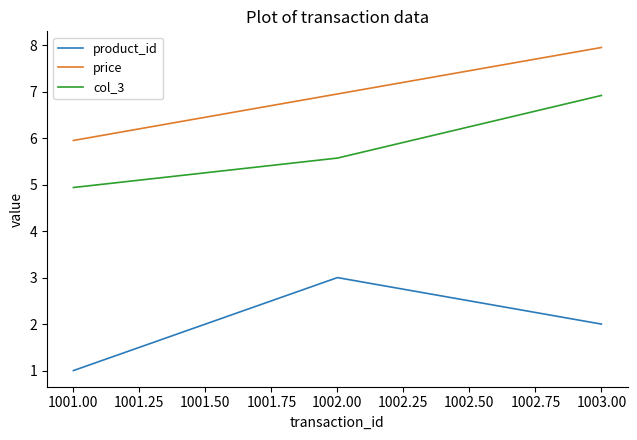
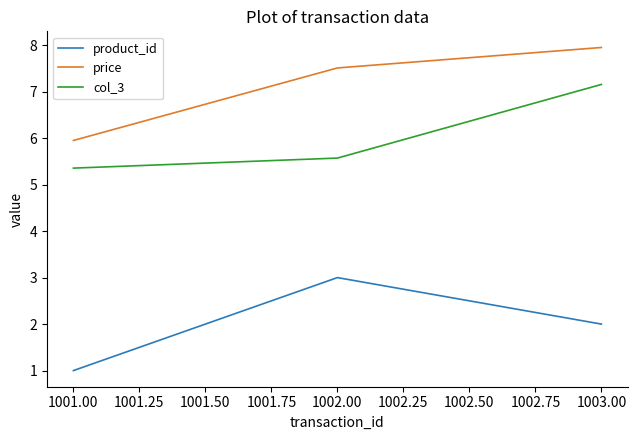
  {
    "product_id": {
      "1001.00": 1.0,
      "1002.00": 3.0,
      "1003.00": 2.0
    },
    "price": {
      "1001.00": 6.0,
-     "1002.00": 7.0,
+     "1002.00": 7.5,
      "1003.00": 8.0
    },
    "col_3": {
-     "1001.00": 4.9,
+     "1001.00": 5.4,
      "1002.00": 5.6,
-     "1003.00": 6.9
+     "1003.00": 7.2
    }
  }
